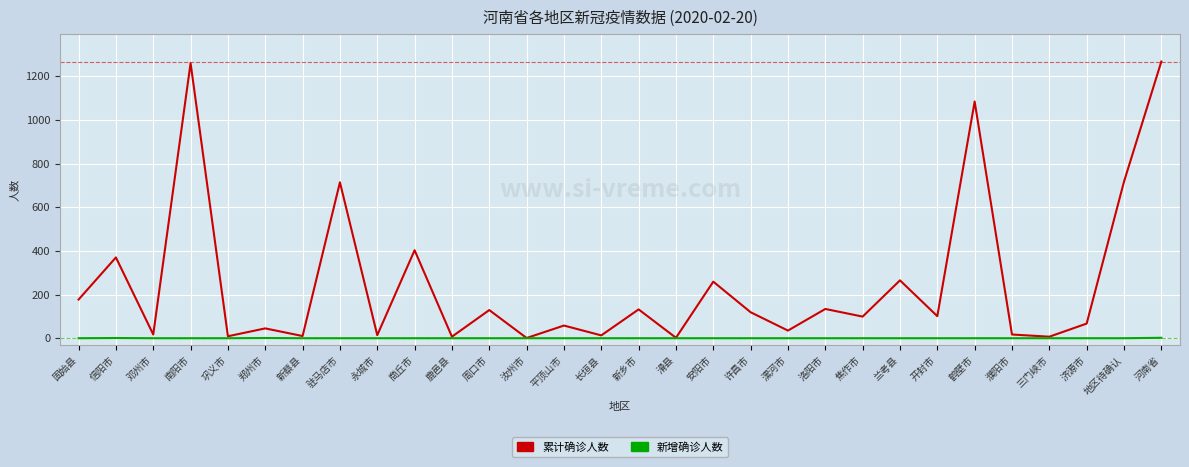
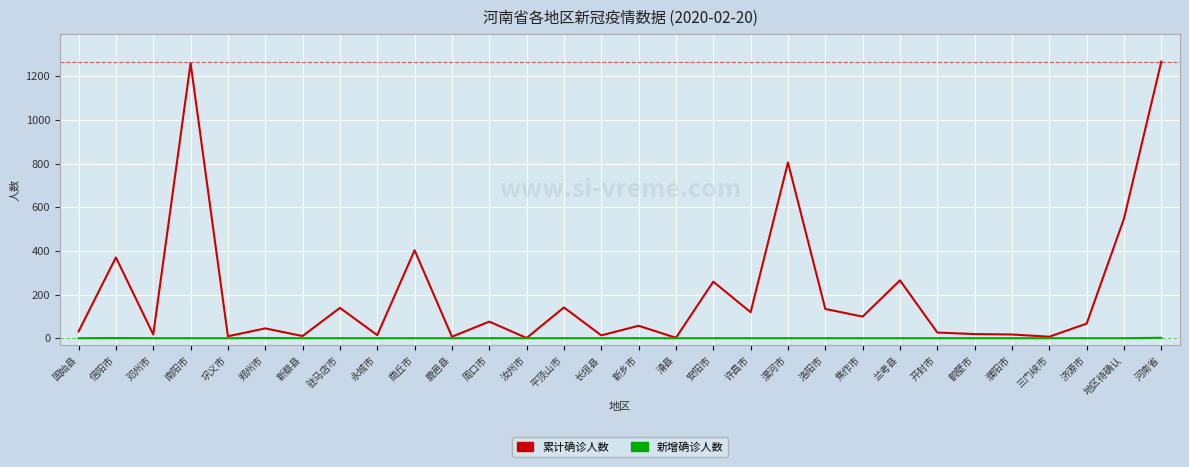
  {
    "累计确诊人数": {
-     "固始县": 180,
+     "固始县": 30,
      "信阳市": 370,
      "邓州市": 20,
      "南阳市": 1260,
      "郑州市": 50,
-     "驻马店市": 710,
+     "驻马店市": 140,
      "永城市": 10,
      "商丘市": 400,
-     "周口市": 130,
-     "平顶山市": 60,
+     "周口市": 80,
+     "平顶山市": 140,
      "长垣县": 10,
-     "新乡市": 130,
+     "新乡市": 60,
      "安阳市": 260,
      "许昌市": 120,
-     "漯河市": 40,
+     "漯河市": 810,
      "洛阳市": 130,
      "焦作市": 100,
      "兰考县": 270,
-     "开封市": 100,
-     "鹤壁市": 1080,
+     "开封市": 30,
+     "鹤壁市": 20,
      "濮阳市": 20,
      "济源市": 70,
-     "地区待确认": 720,
+     "地区待确认": 550,
      "河南省": 1270
    },
    "新增确诊人数": {
      "固始县": 0,
      "信阳市": 0,
      "邓州市": 0,
      "南阳市": 0,
      "郑州市": 0,
      "驻马店市": 0,
      "永城市": 0,
      "商丘市": 0,
      "周口市": 0,
      "平顶山市": 0,
      "长垣县": 0,
      "新乡市": 0,
      "安阳市": 0,
      "许昌市": 0,
      "漯河市": 0,
      "洛阳市": 0,
      "焦作市": 0,
      "兰考县": 0,
      "开封市": 0,
      "鹤壁市": 0,
      "濮阳市": 0,
      "济源市": 0,
      "地区待确认": 0,
      "河南省": 0
    }
  }
